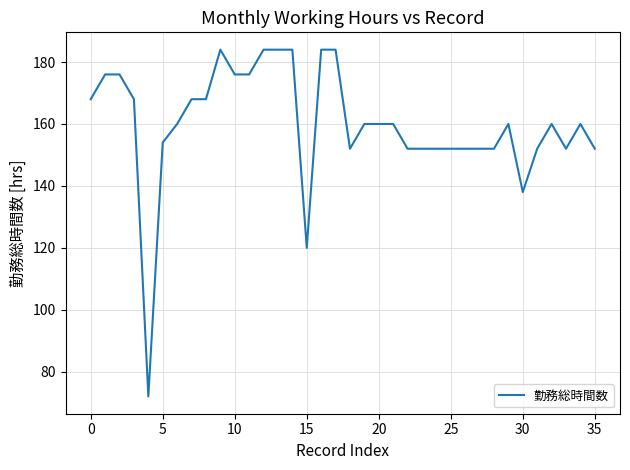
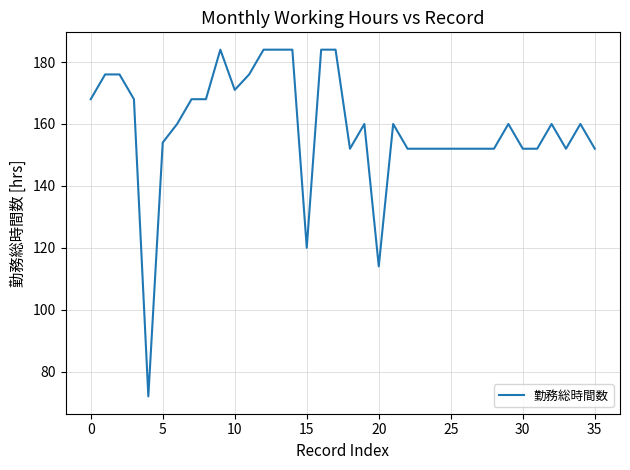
  {
    "0": 168,
    "5": 154,
-   "10": 176,
+   "10": 171,
    "15": 120,
-   "20": 160,
+   "20": 114,
    "25": 152,
-   "30": 138,
+   "30": 152,
    "35": 152
  }
